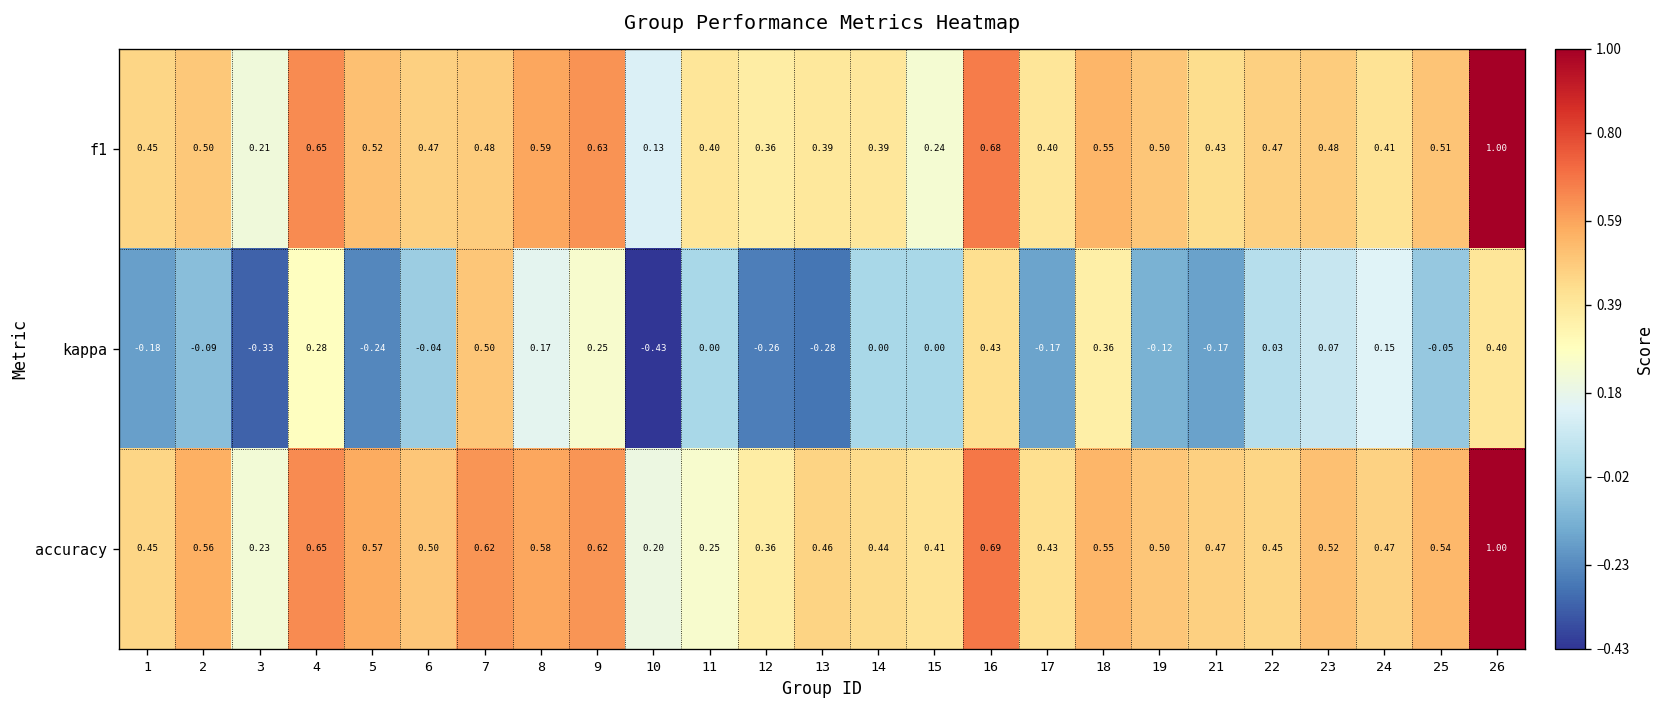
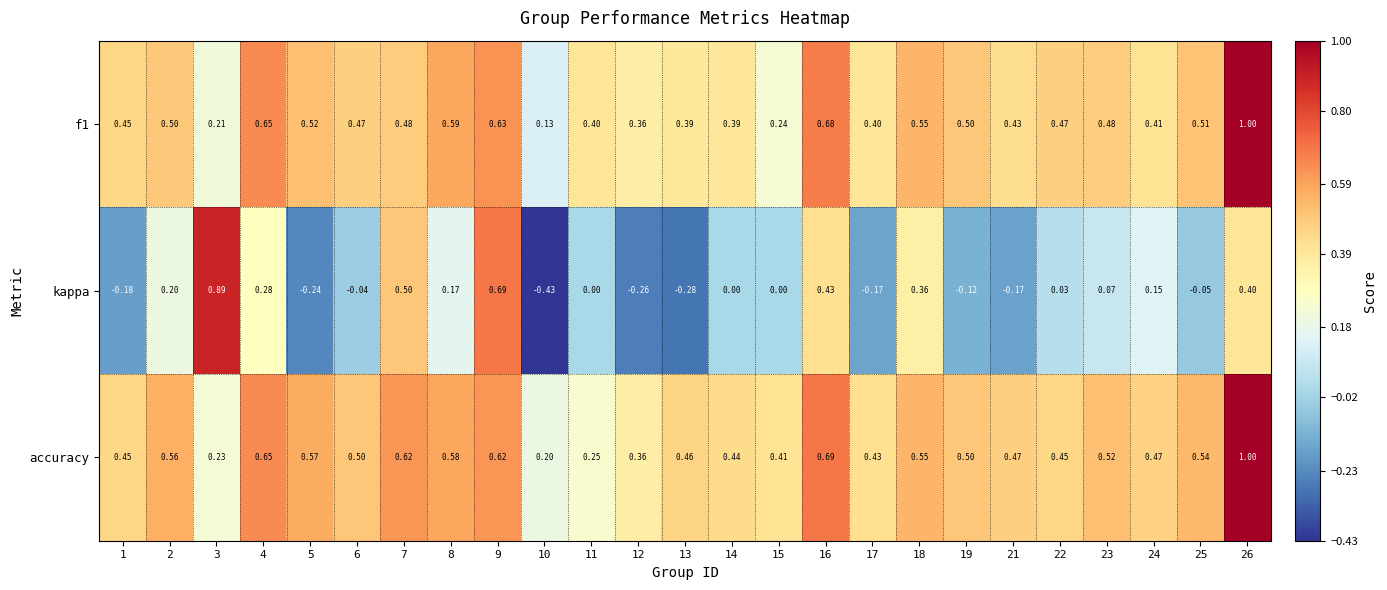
  {
    "f1": {
      "1": 0.45,
      "2": 0.50,
      "3": 0.21,
      "4": 0.65,
      "5": 0.52,
      "6": 0.47,
      "7": 0.48,
      "8": 0.59,
      "9": 0.63,
      "10": 0.13,
      "11": 0.40,
      "12": 0.36,
      "13": 0.39,
      "14": 0.39,
      "15": 0.24,
      "16": 0.68,
      "17": 0.40,
      "18": 0.55,
      "19": 0.50,
      "21": 0.43,
      "22": 0.47,
      "23": 0.48,
      "24": 0.41,
      "25": 0.51,
      "26": 1.00
    },
    "kappa": {
      "1": -0.18,
-     "2": -0.09,
-     "3": -0.33,
+     "2": 0.20,
+     "3": 0.89,
      "4": 0.28,
      "5": -0.24,
      "6": -0.04,
      "7": 0.50,
      "8": 0.17,
-     "9": 0.25,
+     "9": 0.69,
      "10": -0.43,
      "11": 0.00,
      "12": -0.26,
      "13": -0.28,
      "14": 0.00,
      "15": 0.00,
      "16": 0.43,
      "17": -0.17,
      "18": 0.36,
      "19": -0.12,
      "21": -0.17,
      "22": 0.03,
      "23": 0.07,
      "24": 0.15,
      "25": -0.05,
      "26": 0.40
    },
    "accuracy": {
      "1": 0.45,
      "2": 0.56,
      "3": 0.23,
      "4": 0.65,
      "5": 0.57,
      "6": 0.50,
      "7": 0.62,
      "8": 0.58,
      "9": 0.62,
      "10": 0.20,
      "11": 0.25,
      "12": 0.36,
      "13": 0.46,
      "14": 0.44,
      "15": 0.41,
      "16": 0.69,
      "17": 0.43,
      "18": 0.55,
      "19": 0.50,
      "21": 0.47,
      "22": 0.45,
      "23": 0.52,
      "24": 0.47,
      "25": 0.54,
      "26": 1.00
    }
  }
